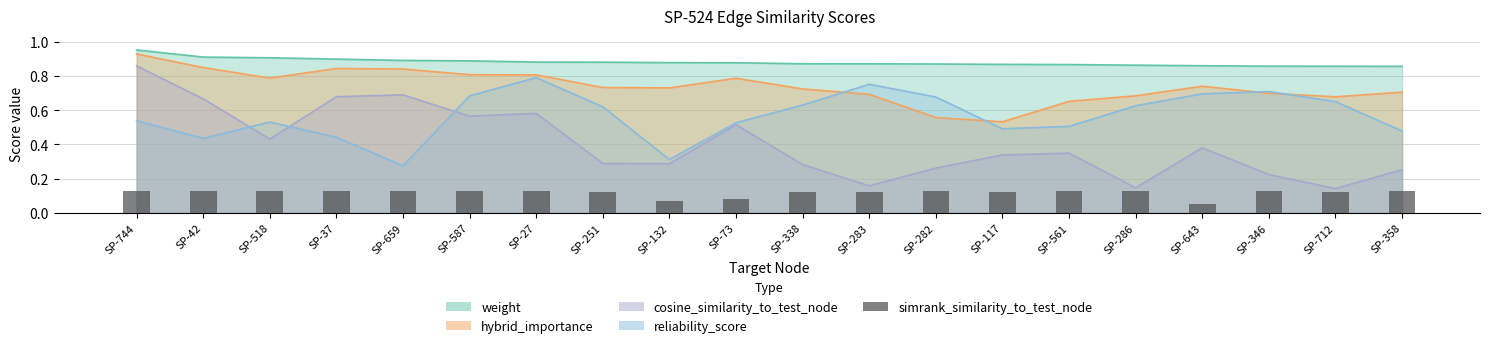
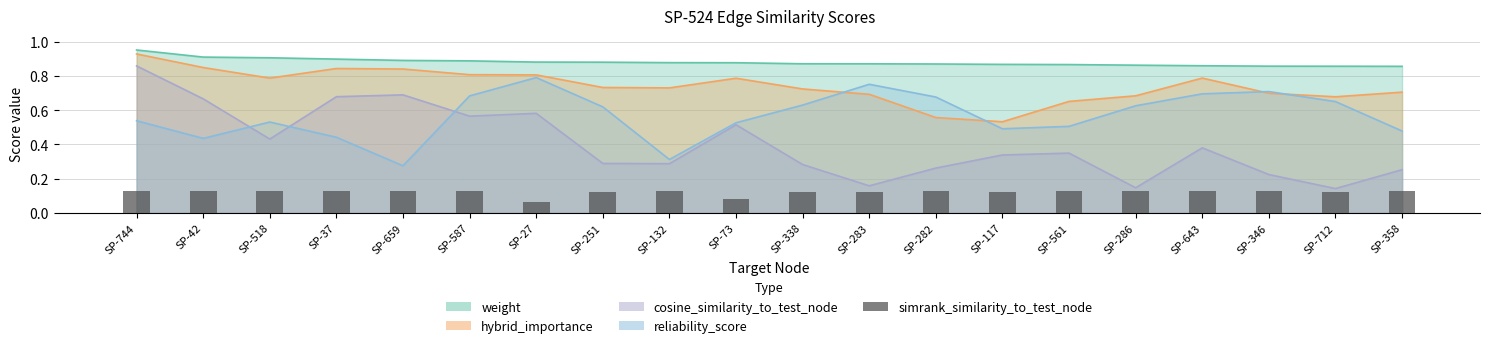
  {
    "simrank_similarity_to_test_node": {
      "SP-744": 0.13,
      "SP-42": 0.12,
      "SP-518": 0.13,
      "SP-37": 0.13,
      "SP-659": 0.13,
      "SP-587": 0.13,
-     "SP-27": 0.13,
+     "SP-27": 0.06,
      "SP-251": 0.12,
-     "SP-132": 0.07,
+     "SP-132": 0.13,
      "SP-73": 0.08,
      "SP-338": 0.12,
      "SP-283": 0.12,
      "SP-282": 0.13,
      "SP-117": 0.12,
      "SP-561": 0.13,
      "SP-286": 0.13,
-     "SP-643": 0.05,
+     "SP-643": 0.12,
      "SP-346": 0.13,
      "SP-712": 0.12,
      "SP-358": 0.13
    },
    "hybrid_importance": {
      "SP-744": 0.93,
      "SP-42": 0.85,
      "SP-518": 0.79,
      "SP-37": 0.84,
      "SP-659": 0.84,
      "SP-587": 0.81,
      "SP-27": 0.81,
      "SP-251": 0.73,
      "SP-132": 0.73,
      "SP-73": 0.79,
      "SP-338": 0.72,
      "SP-283": 0.69,
      "SP-282": 0.56,
      "SP-117": 0.53,
      "SP-561": 0.65,
      "SP-286": 0.68,
-     "SP-643": 0.74,
+     "SP-643": 0.79,
      "SP-712": 0.68,
      "SP-358": 0.71
    }
  }
